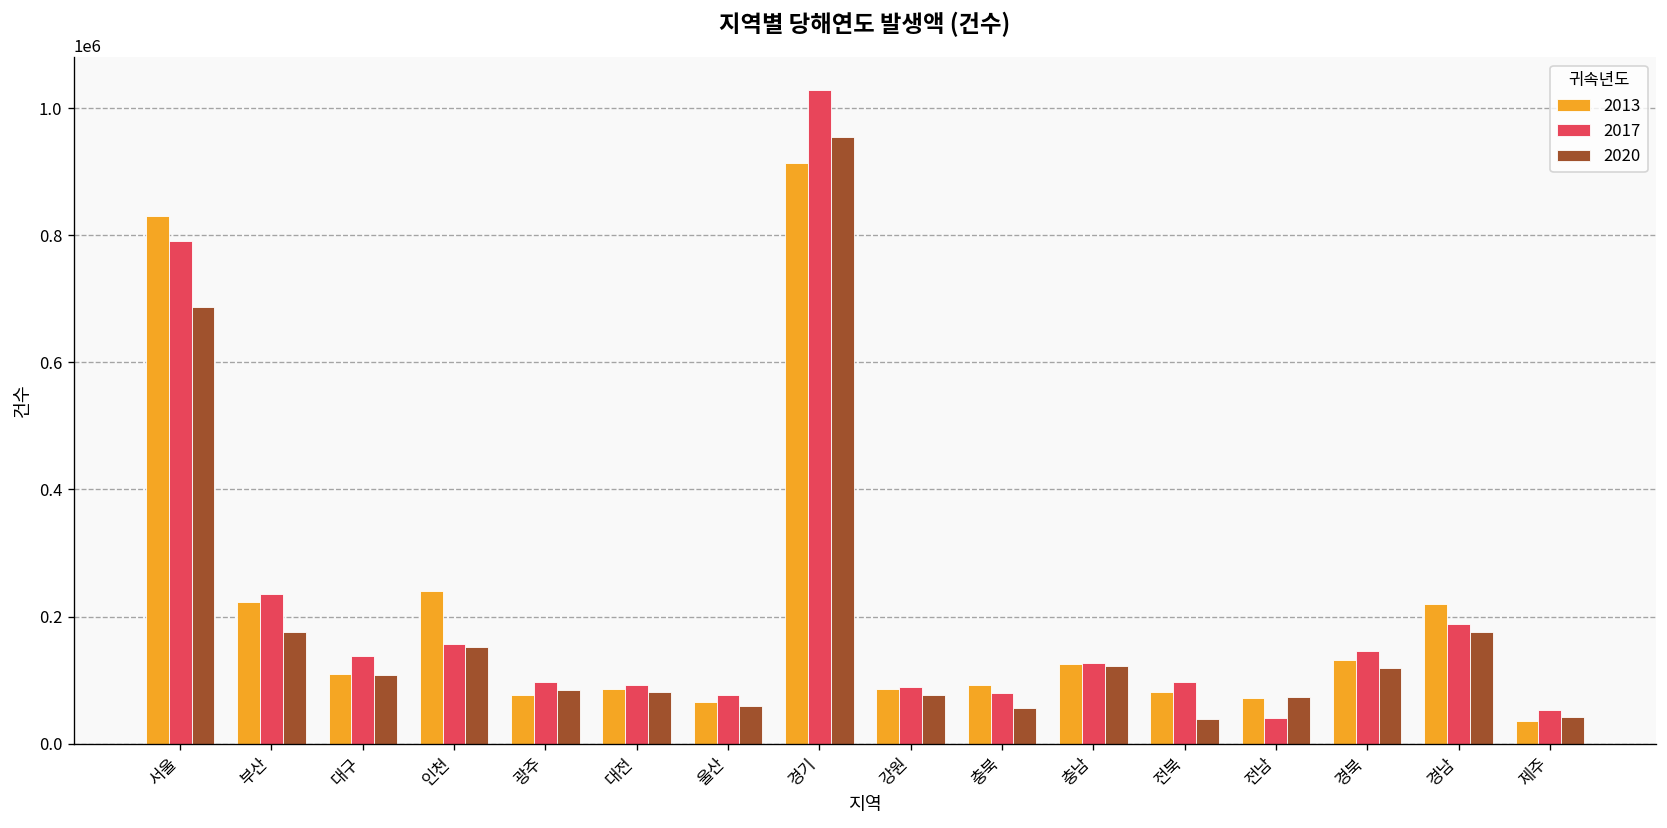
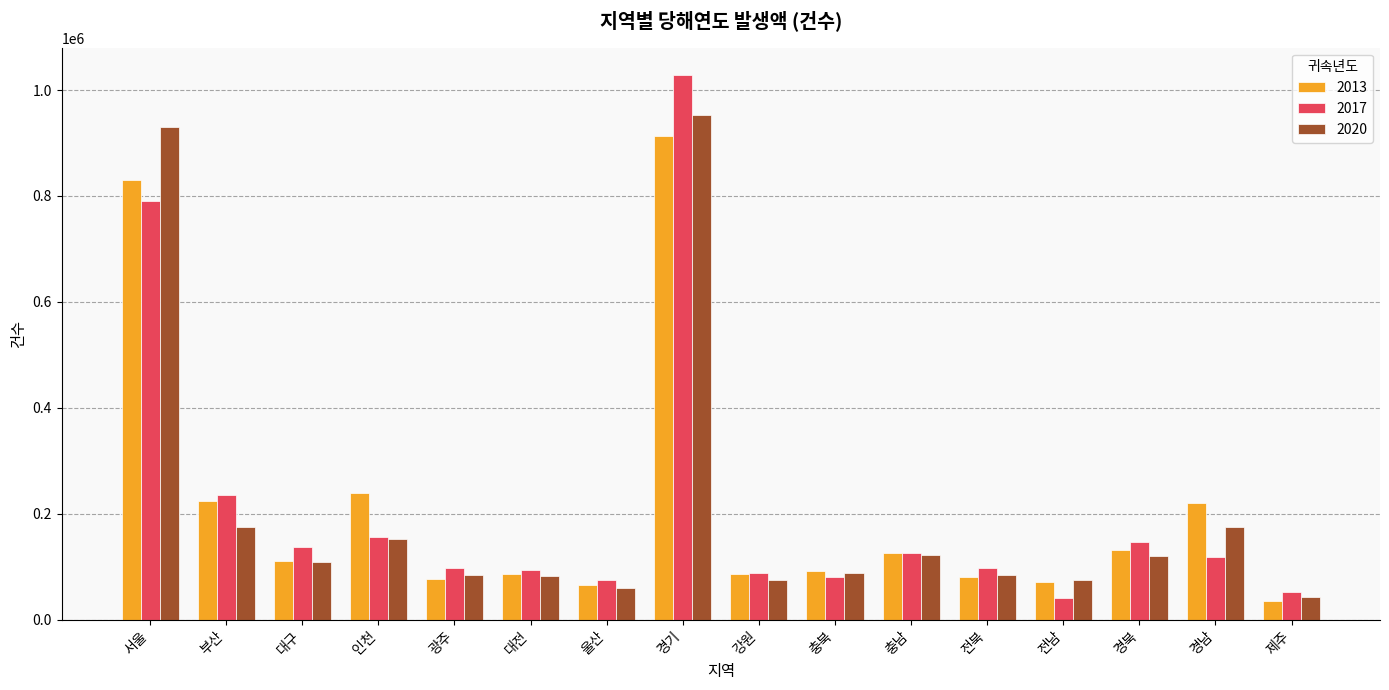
  {
    "2013": {
      "서울": 830000,
      "부산": 220000,
      "대구": 110000,
      "인천": 240000,
      "광주": 80000,
      "대전": 90000,
      "울산": 70000,
      "경기": 910000,
      "강원": 90000,
      "충북": 90000,
      "충남": 130000,
      "전북": 80000,
      "전남": 70000,
      "경북": 130000,
      "경남": 220000,
      "제주": 40000
    },
    "2017": {
      "서울": 790000,
      "부산": 240000,
      "대구": 140000,
      "인천": 160000,
      "광주": 100000,
      "대전": 90000,
      "울산": 80000,
      "경기": 1030000,
      "강원": 90000,
      "충북": 80000,
      "충남": 130000,
      "전북": 100000,
      "전남": 40000,
      "경북": 150000,
-     "경남": 190000,
+     "경남": 120000,
      "제주": 50000
    },
    "2020": {
-     "서울": 690000,
+     "서울": 930000,
      "부산": 180000,
      "대구": 110000,
      "인천": 150000,
      "광주": 90000,
      "대전": 80000,
      "울산": 60000,
      "경기": 950000,
      "강원": 80000,
-     "충북": 60000,
+     "충북": 90000,
      "충남": 120000,
-     "전북": 40000,
+     "전북": 80000,
      "전남": 70000,
      "경북": 120000,
      "경남": 180000,
      "제주": 40000
    }
  }
